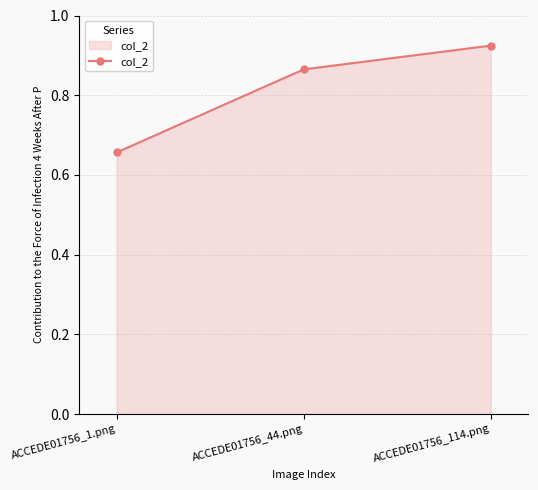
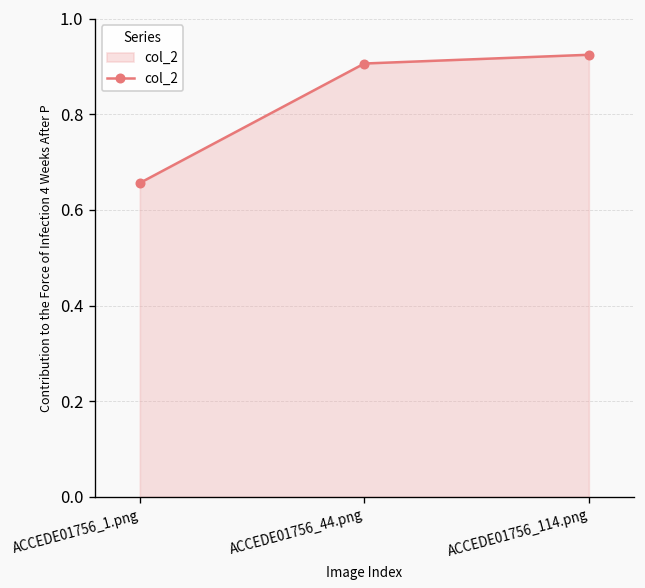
  {
    "ACCEDE01756_1.png": 0.66,
-   "ACCEDE01756_44.png": 0.86,
+   "ACCEDE01756_44.png": 0.91,
    "ACCEDE01756_114.png": 0.92
  }
